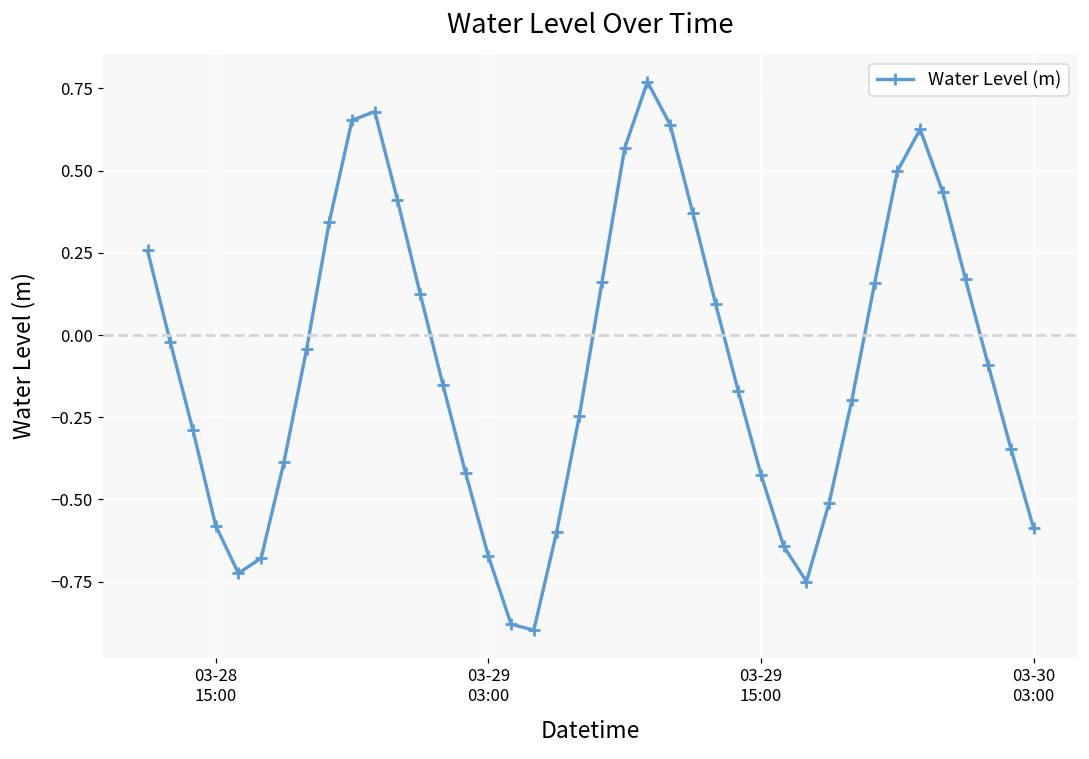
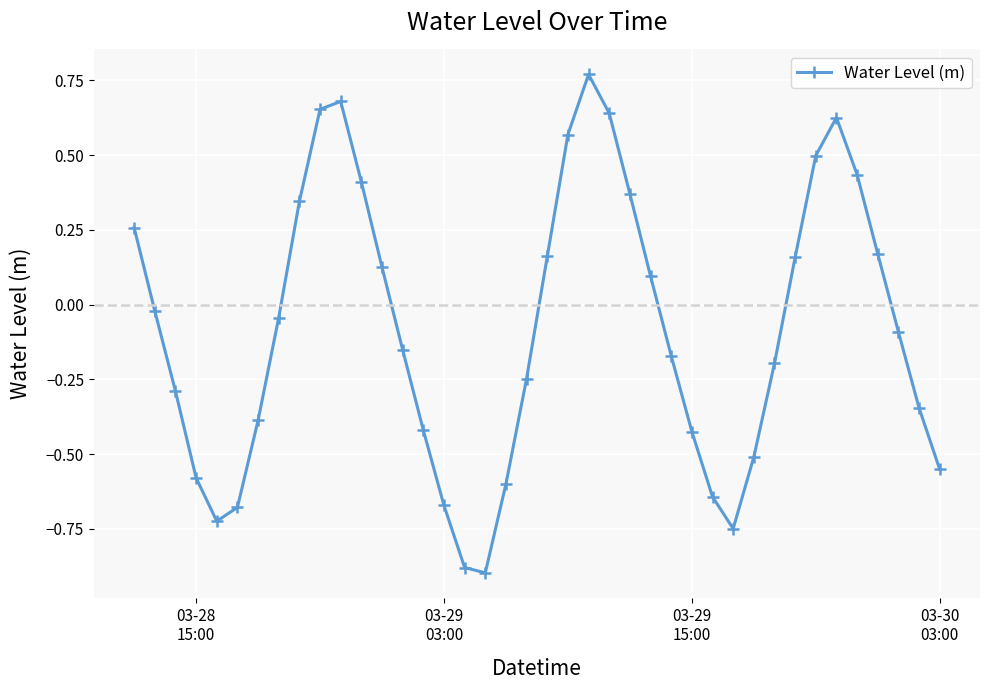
  {
    "03-28 15:00": -0.58,
    "03-29 03:00": -0.67,
    "03-29 15:00": -0.42,
-   "03-30 03:00": -0.59
+   "03-30 03:00": -0.55
  }
